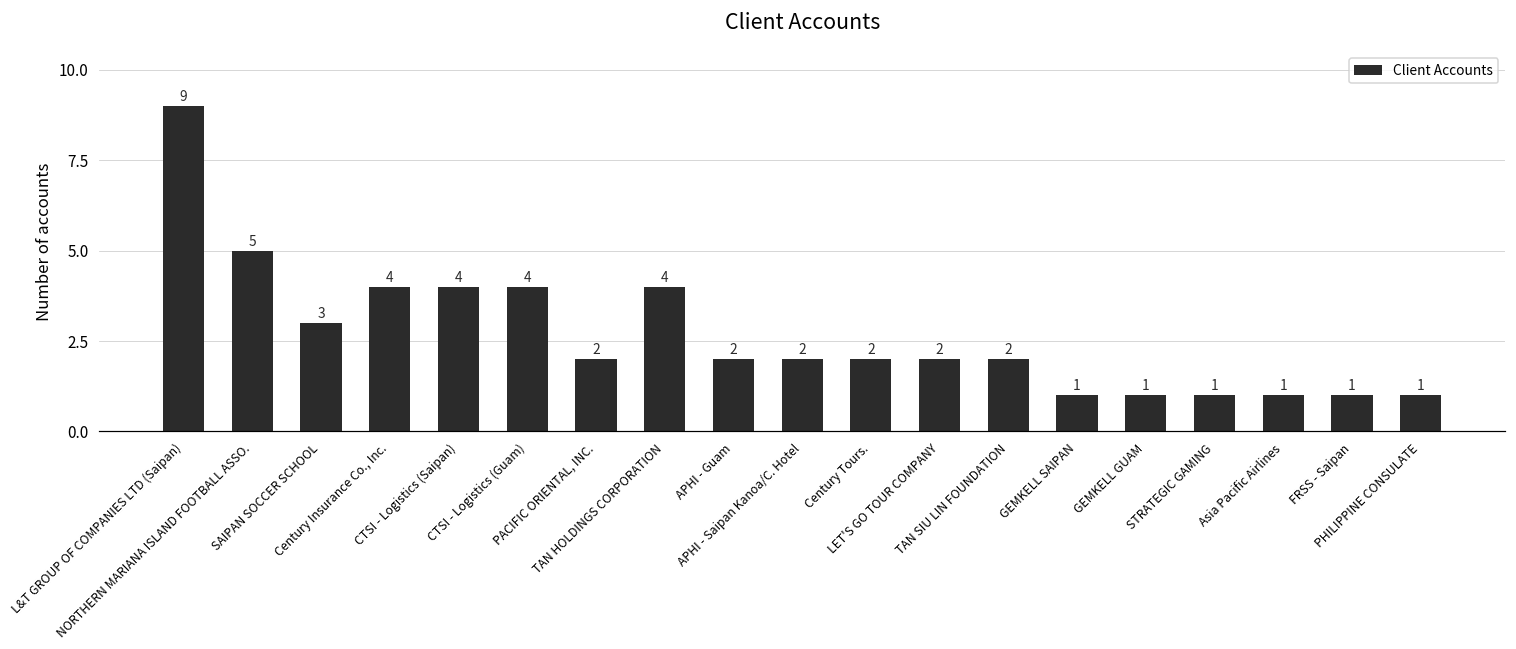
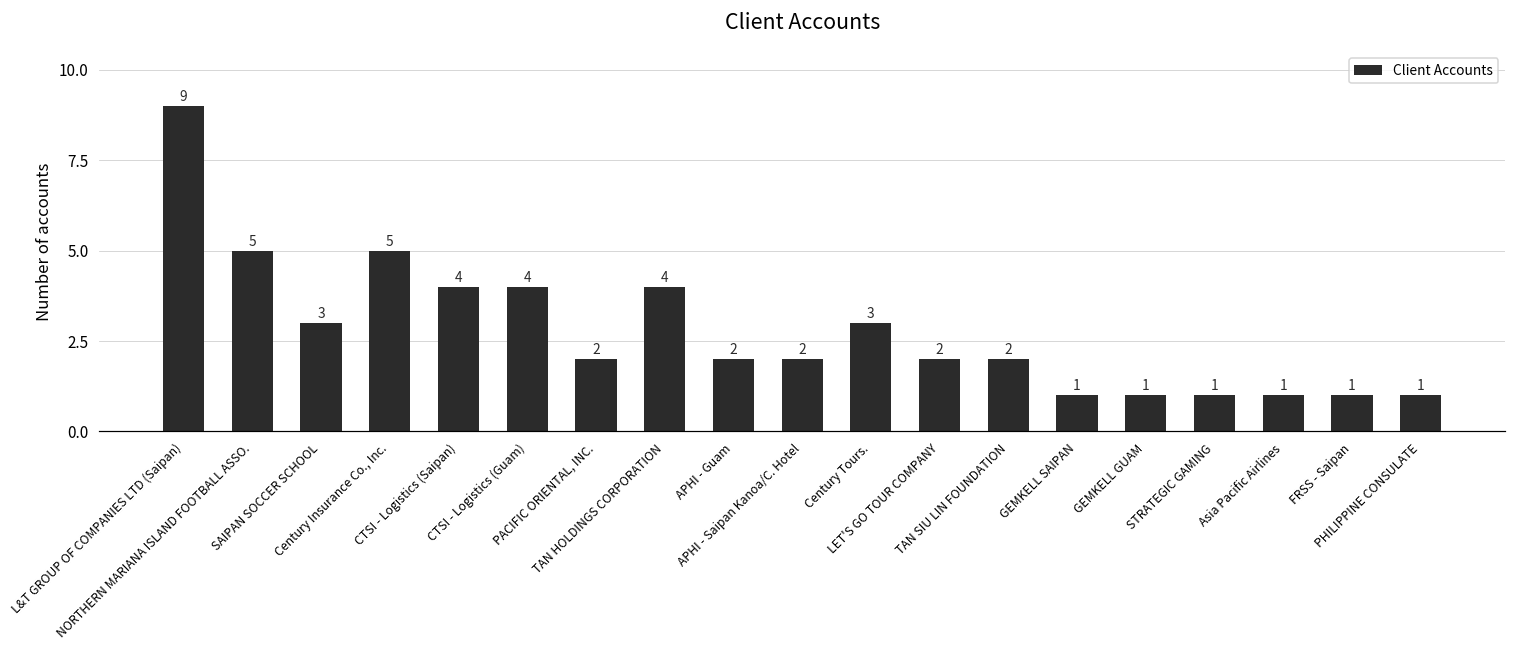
  {
    "L&T GROUP OF COMPANIES LTD (Saipan)": 9,
    "NORTHERN MARIANA ISLAND FOOTBALL ASSO.": 5,
    "SAIPAN SOCCER SCHOOL": 3,
-   "Century Insurance Co., Inc.": 4,
+   "Century Insurance Co., Inc.": 5,
    "CTSI - Logistics (Saipan)": 4,
    "CTSI - Logistics (Guam)": 4,
    "PACIFIC ORIENTAL, INC.": 2,
    "TAN HOLDINGS CORPORATION": 4,
    "APHI - Guam": 2,
    "APHI - Saipan Kanoa/C. Hotel": 2,
-   "Century Tours.": 2,
+   "Century Tours.": 3,
    "LET'S GO TOUR COMPANY": 2,
    "TAN SIU LIN FOUNDATION": 2,
    "GEMKELL SAIPAN": 1,
    "GEMKELL GUAM": 1,
    "STRATEGIC GAMING": 1,
    "Asia Pacific Airlines": 1,
    "FRSS - Saipan": 1,
    "PHILIPPINE CONSULATE": 1
  }
